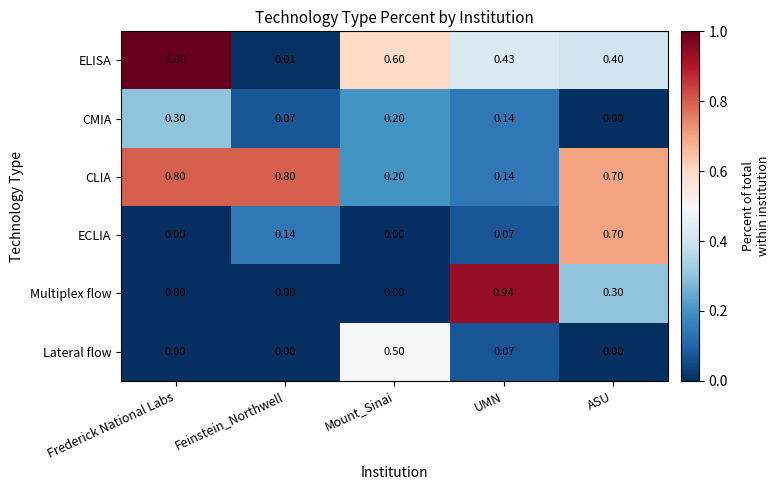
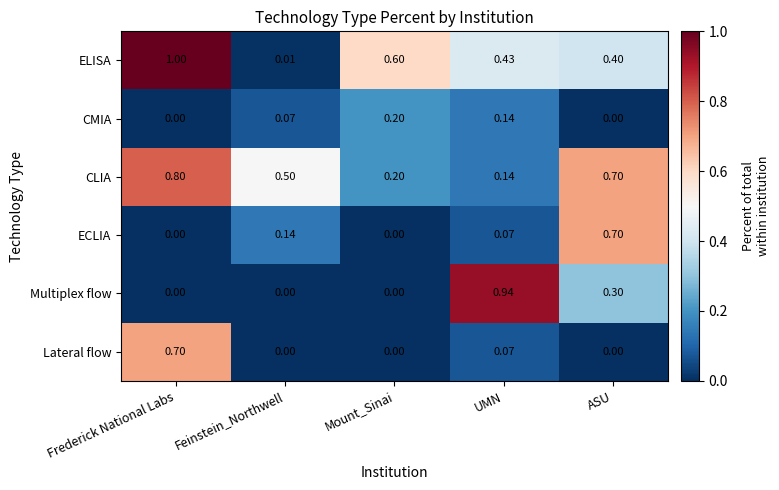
  {
    "ELISA": {
      "Frederick National Labs": 1.00,
      "Feinstein_Northwell": 0.01,
      "Mount_Sinai": 0.60,
      "UMN": 0.43,
      "ASU": 0.40
    },
    "CMIA": {
-     "Frederick National Labs": 0.30,
+     "Frederick National Labs": 0.00,
      "Feinstein_Northwell": 0.07,
      "Mount_Sinai": 0.20,
      "UMN": 0.14,
      "ASU": 0.00
    },
    "CLIA": {
      "Frederick National Labs": 0.80,
-     "Feinstein_Northwell": 0.80,
+     "Feinstein_Northwell": 0.50,
      "Mount_Sinai": 0.20,
      "UMN": 0.14,
      "ASU": 0.70
    },
    "ECLIA": {
      "Frederick National Labs": 0.00,
      "Feinstein_Northwell": 0.14,
      "Mount_Sinai": 0.00,
      "UMN": 0.07,
      "ASU": 0.70
    },
    "Multiplex flow": {
      "Frederick National Labs": 0.00,
      "Feinstein_Northwell": 0.00,
      "Mount_Sinai": 0.00,
      "UMN": 0.94,
      "ASU": 0.30
    },
    "Lateral flow": {
-     "Frederick National Labs": 0.00,
+     "Frederick National Labs": 0.70,
      "Feinstein_Northwell": 0.00,
-     "Mount_Sinai": 0.50,
+     "Mount_Sinai": 0.00,
      "UMN": 0.07,
      "ASU": 0.00
    }
  }
